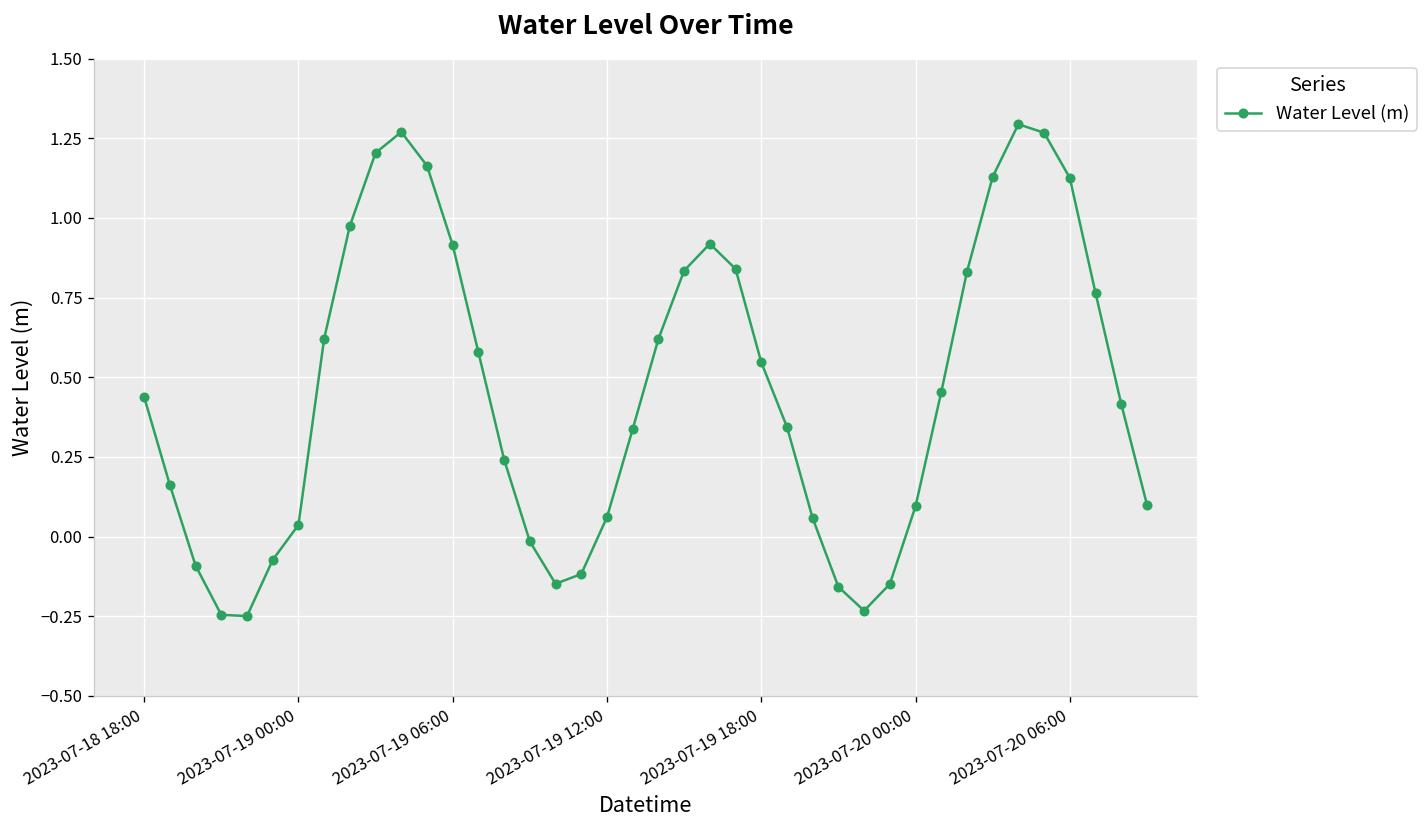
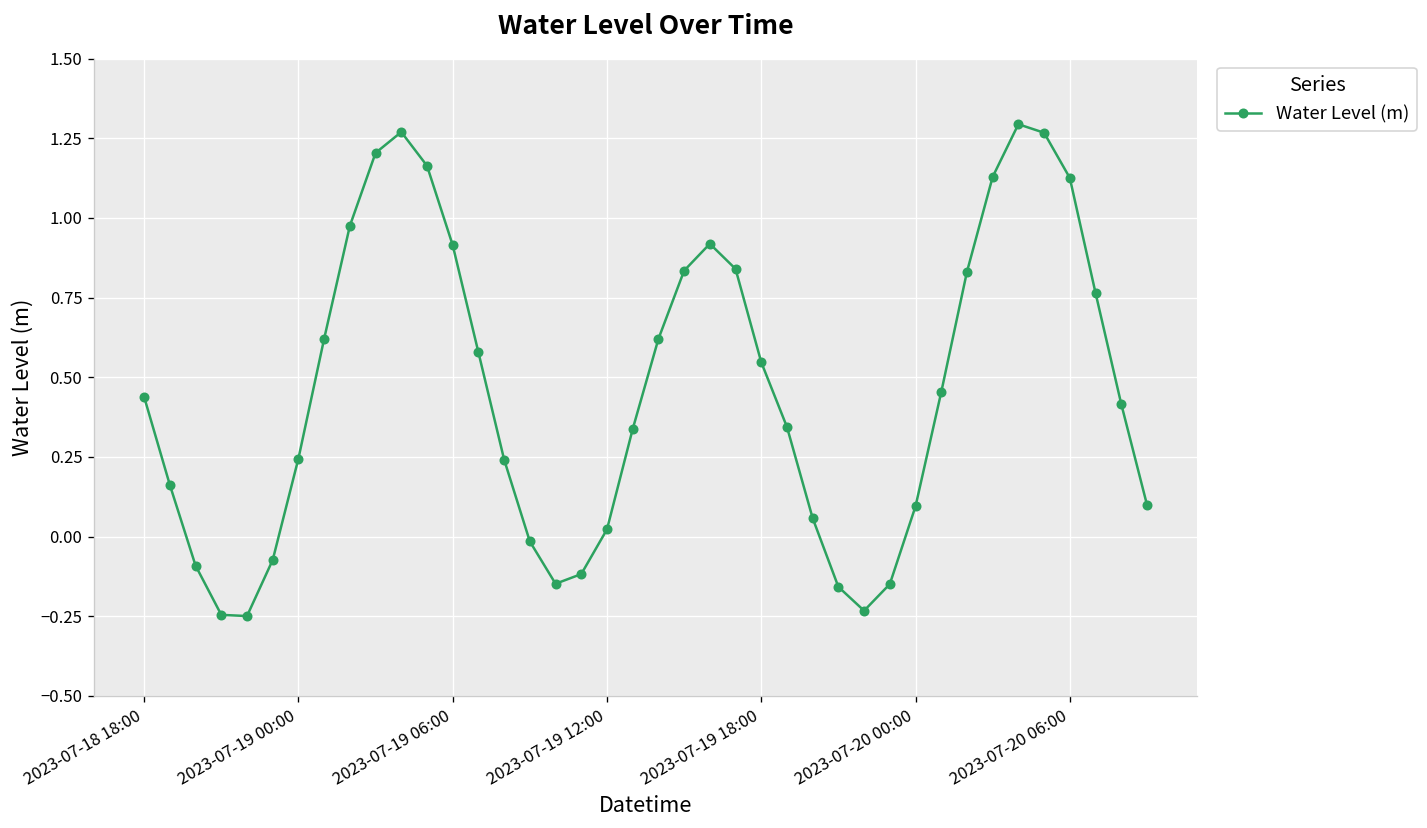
  {
    "2023-07-18 18:00": 0.44,
-   "2023-07-19 00:00": 0.04,
+   "2023-07-19 00:00": 0.25,
    "2023-07-19 06:00": 0.91,
-   "2023-07-19 12:00": 0.06,
+   "2023-07-19 12:00": 0.02,
    "2023-07-19 18:00": 0.55,
    "2023-07-20 00:00": 0.10,
    "2023-07-20 06:00": 1.13
  }
